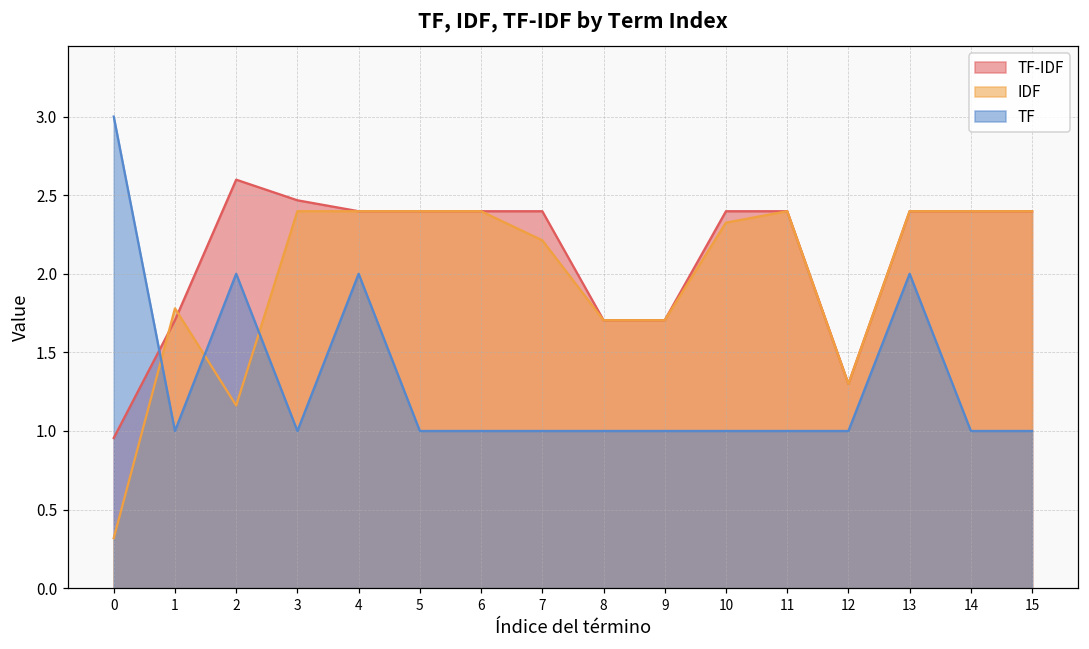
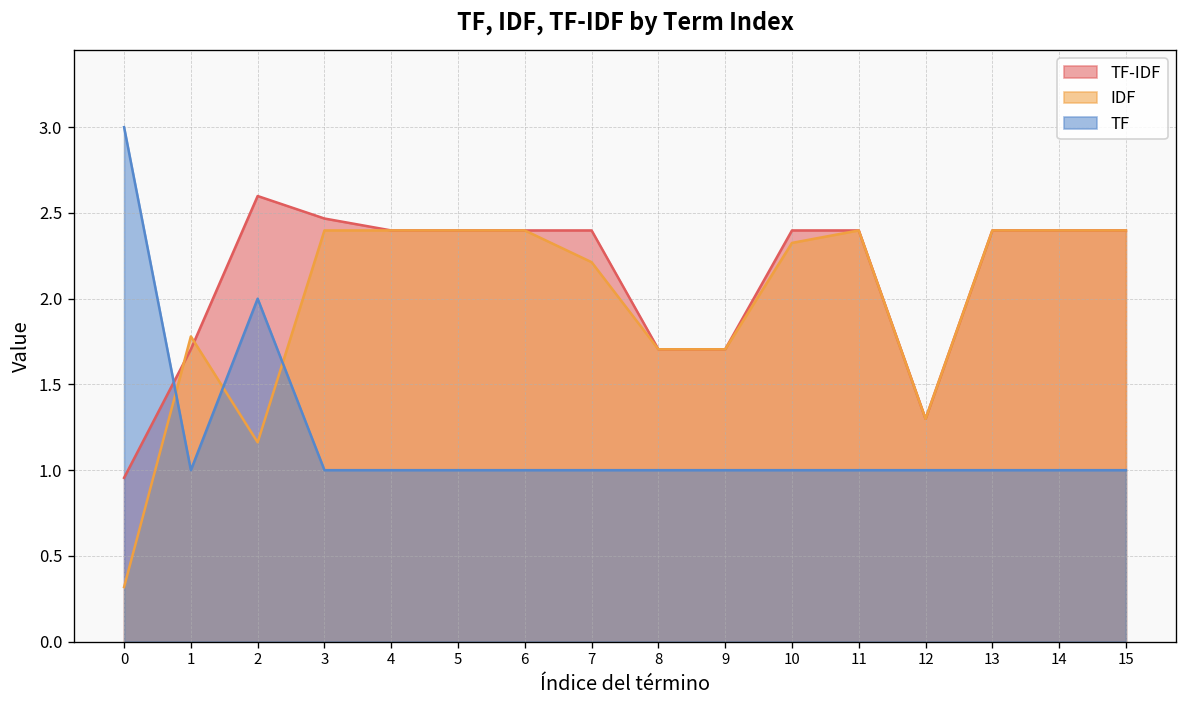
  {
    "TF-IDF": {
      "0": 0.96,
      "1": 1.70,
      "2": 2.60,
      "3": 2.47,
      "7": 2.40,
      "10": 2.40
    },
    "IDF": {
      "0": 0.32,
      "1": 1.78,
      "2": 1.16,
      "3": 2.40,
      "7": 2.21,
      "10": 2.33
    },
    "TF": {
      "0": 3,
      "1": 1,
      "2": 2,
      "3": 1,
-     "4": 2,
+     "4": 1,
      "5": 1,
      "6": 1,
      "7": 1,
      "8": 1,
      "9": 1,
      "10": 1,
      "11": 1,
      "12": 1,
-     "13": 2,
+     "13": 1,
      "14": 1,
      "15": 1
    }
  }
